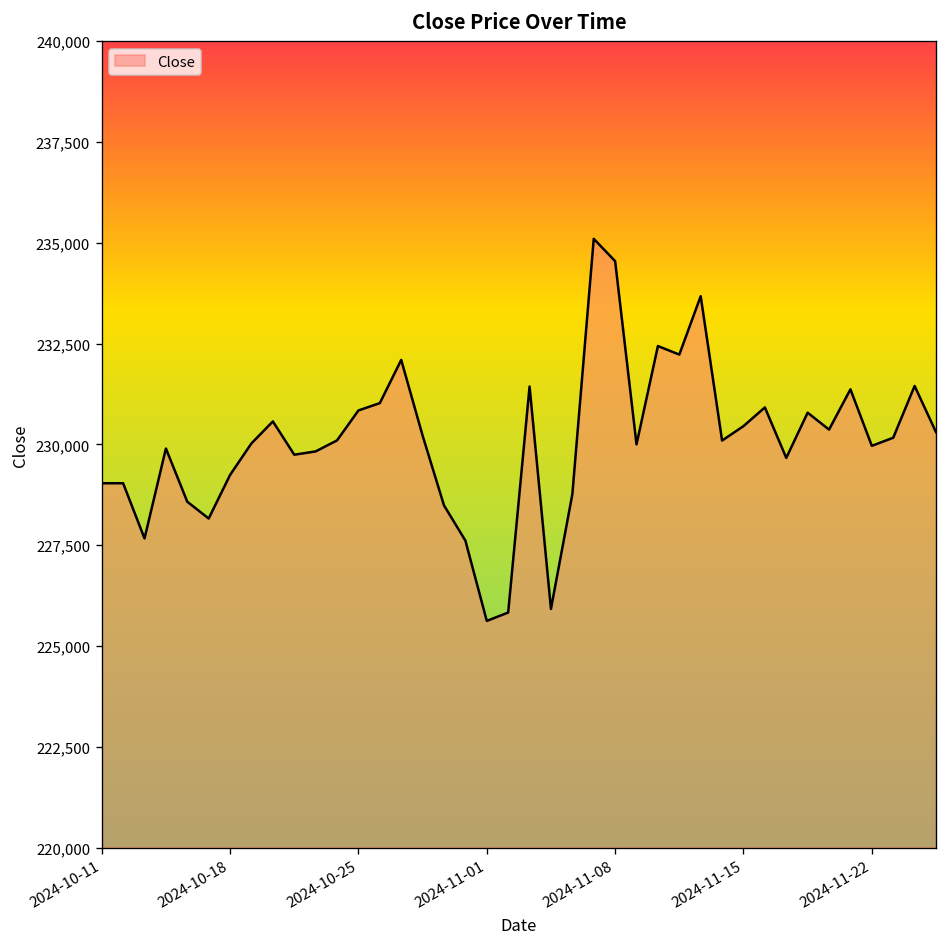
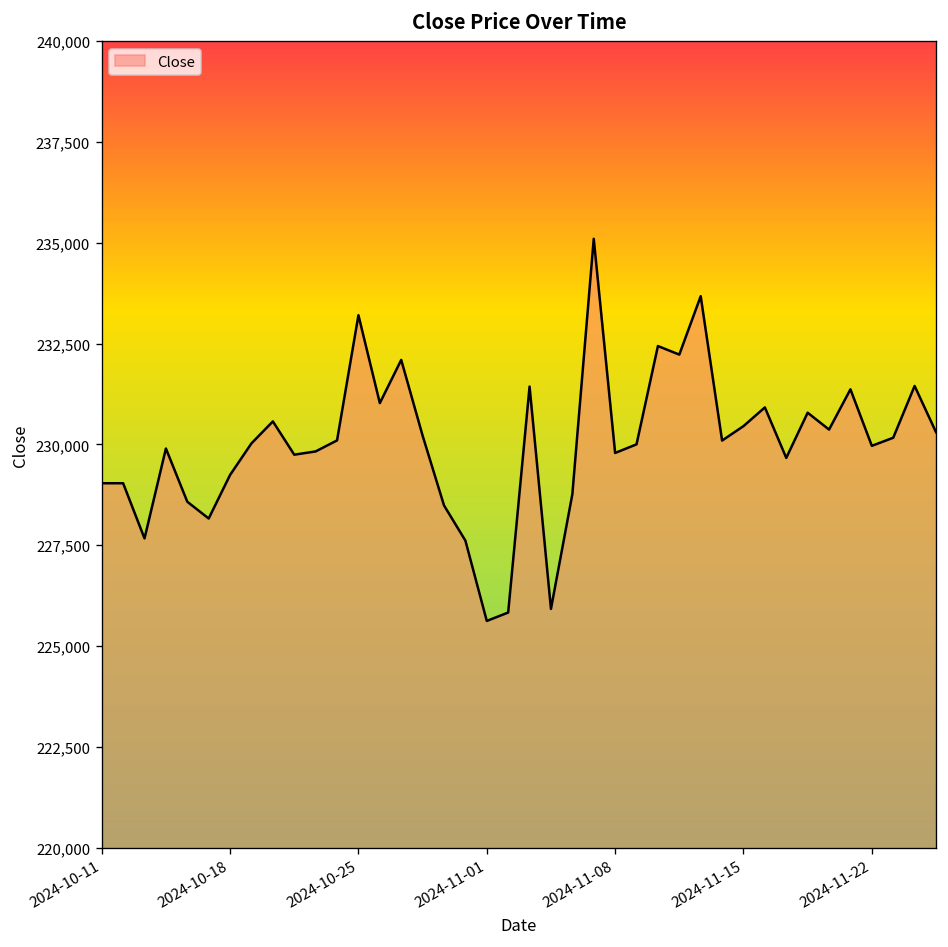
  {
    "2024-10-11": "229,000",
    "2024-10-18": "229,200",
-   "2024-10-25": "230,800",
+   "2024-10-25": "233,200",
    "2024-11-01": "225,600",
-   "2024-11-08": "234,500",
+   "2024-11-08": "229,800",
    "2024-11-15": "230,500",
    "2024-11-22": "230,000"
  }
